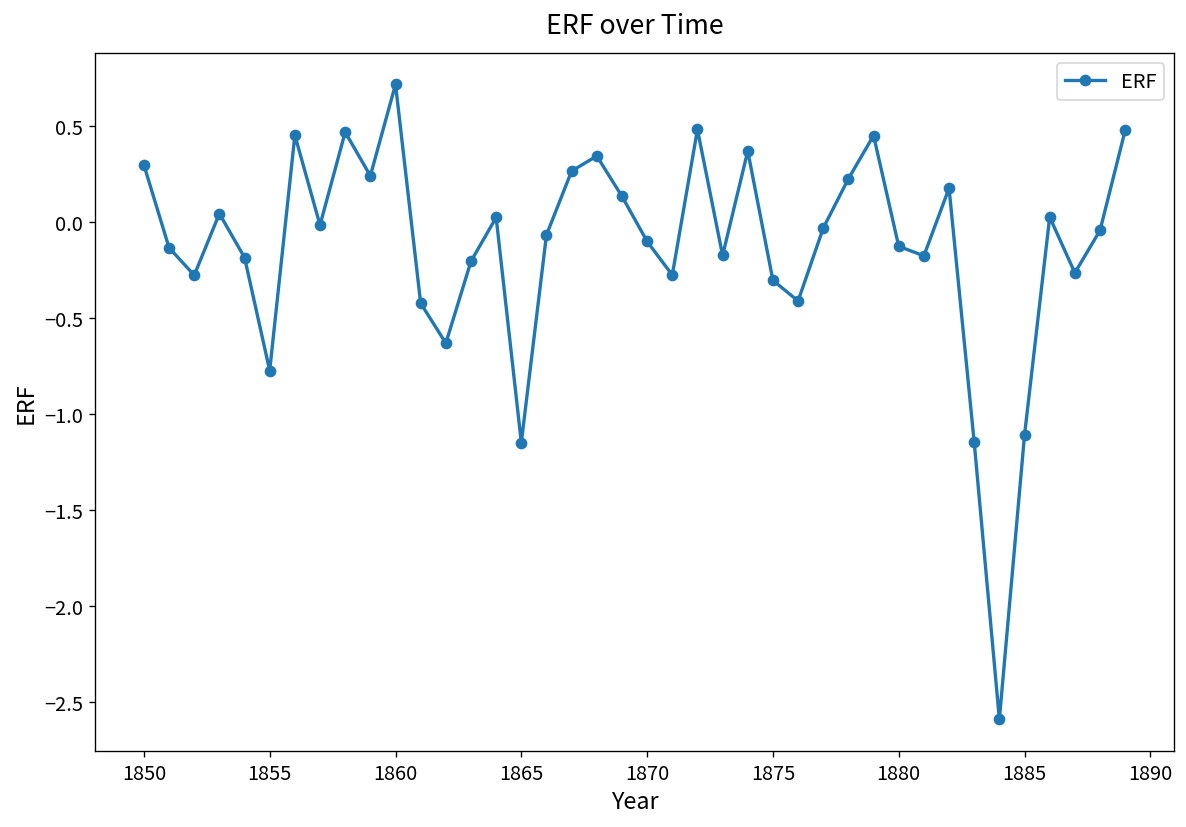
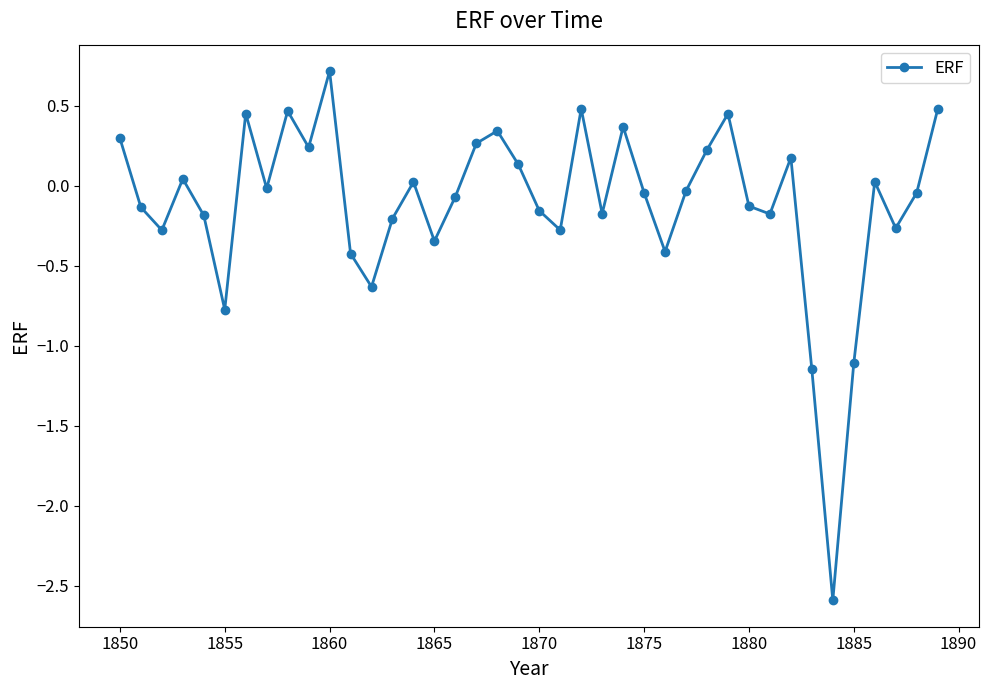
  {
    "1850": 0.30,
    "1855": -0.78,
    "1860": 0.72,
-   "1865": -1.15,
-   "1870": -0.10,
-   "1875": -0.30,
+   "1865": -0.35,
+   "1870": -0.16,
+   "1875": -0.04,
    "1880": -0.13,
    "1885": -1.11
  }
